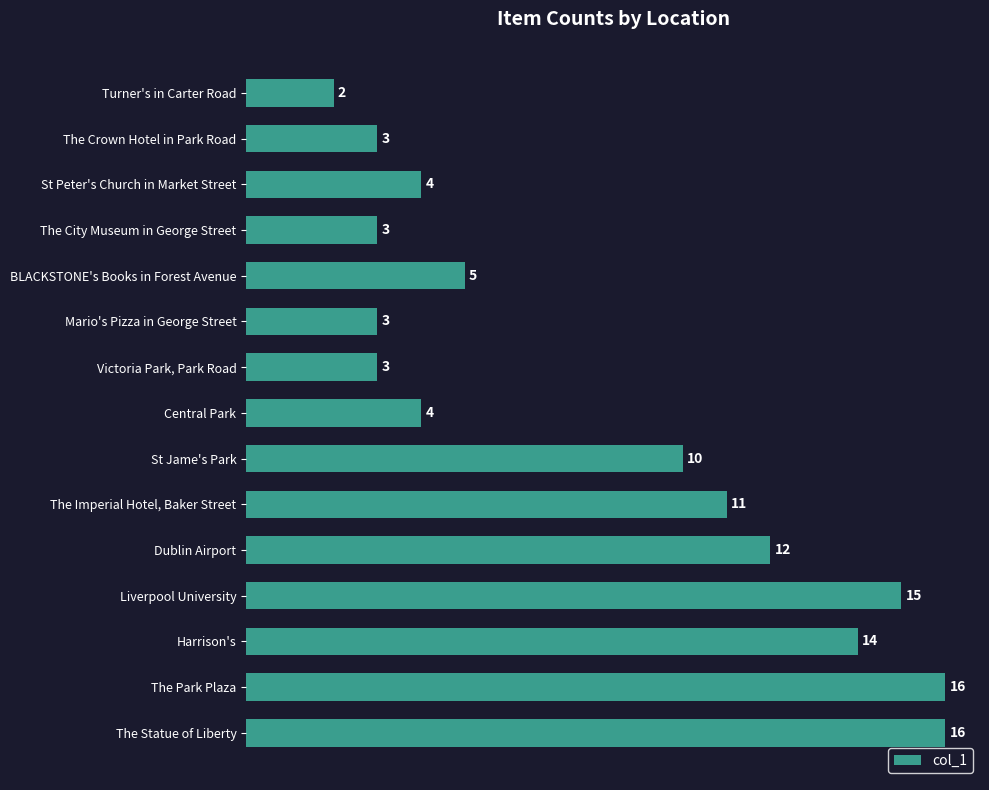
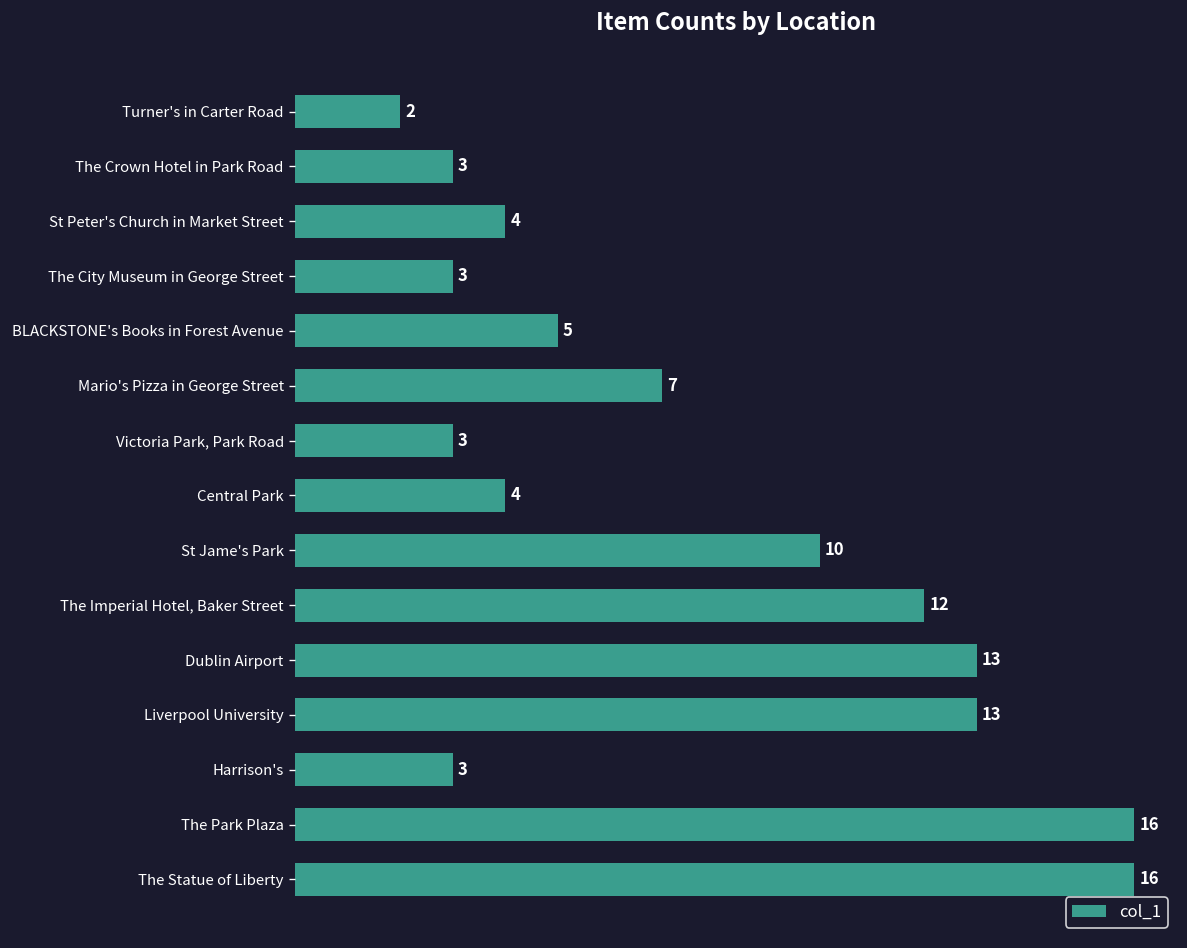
  {
    "Turner's in Carter Road": 2,
    "The Crown Hotel in Park Road": 3,
    "St Peter's Church in Market Street": 4,
    "The City Museum in George Street": 3,
    "BLACKSTONE's Books in Forest Avenue": 5,
-   "Mario's Pizza in George Street": 3,
+   "Mario's Pizza in George Street": 7,
    "Victoria Park, Park Road": 3,
    "Central Park": 4,
    "St Jame's Park": 10,
-   "The Imperial Hotel, Baker Street": 11,
-   "Dublin Airport": 12,
-   "Liverpool University": 15,
-   "Harrison's": 14,
+   "The Imperial Hotel, Baker Street": 12,
+   "Dublin Airport": 13,
+   "Liverpool University": 13,
+   "Harrison's": 3,
    "The Park Plaza": 16,
    "The Statue of Liberty": 16
  }
